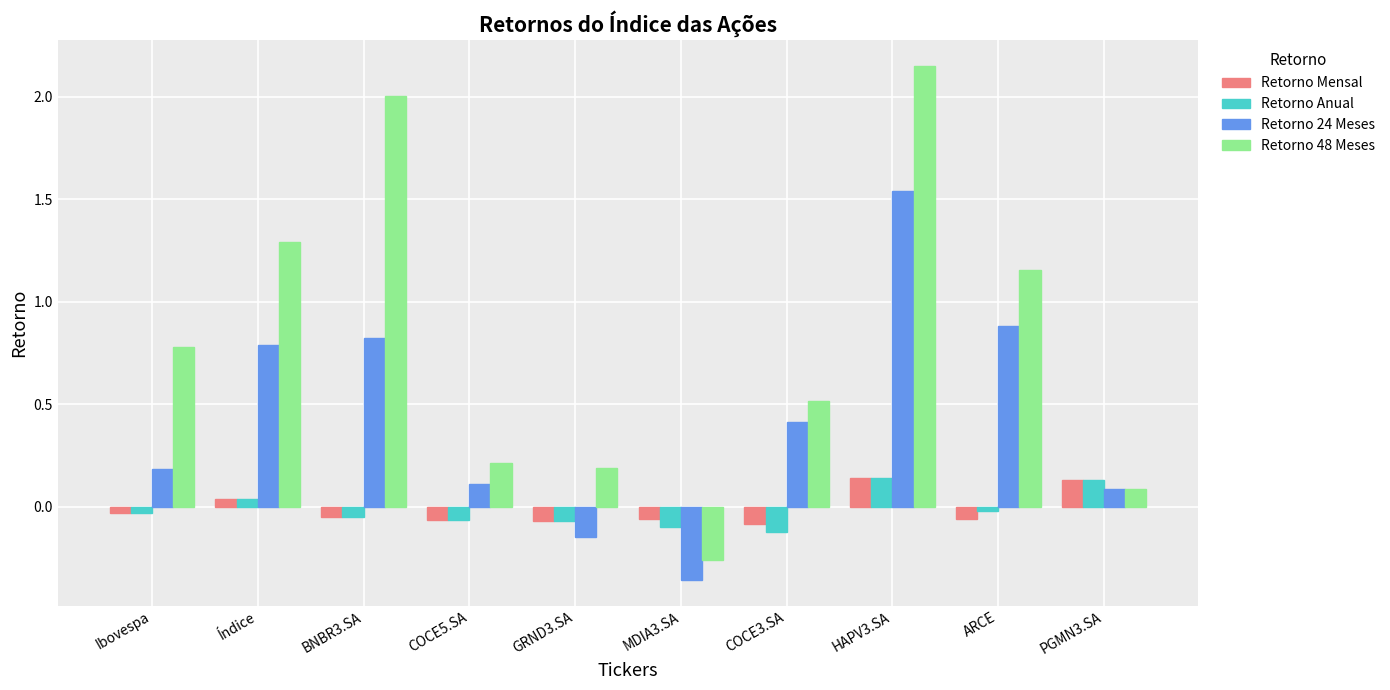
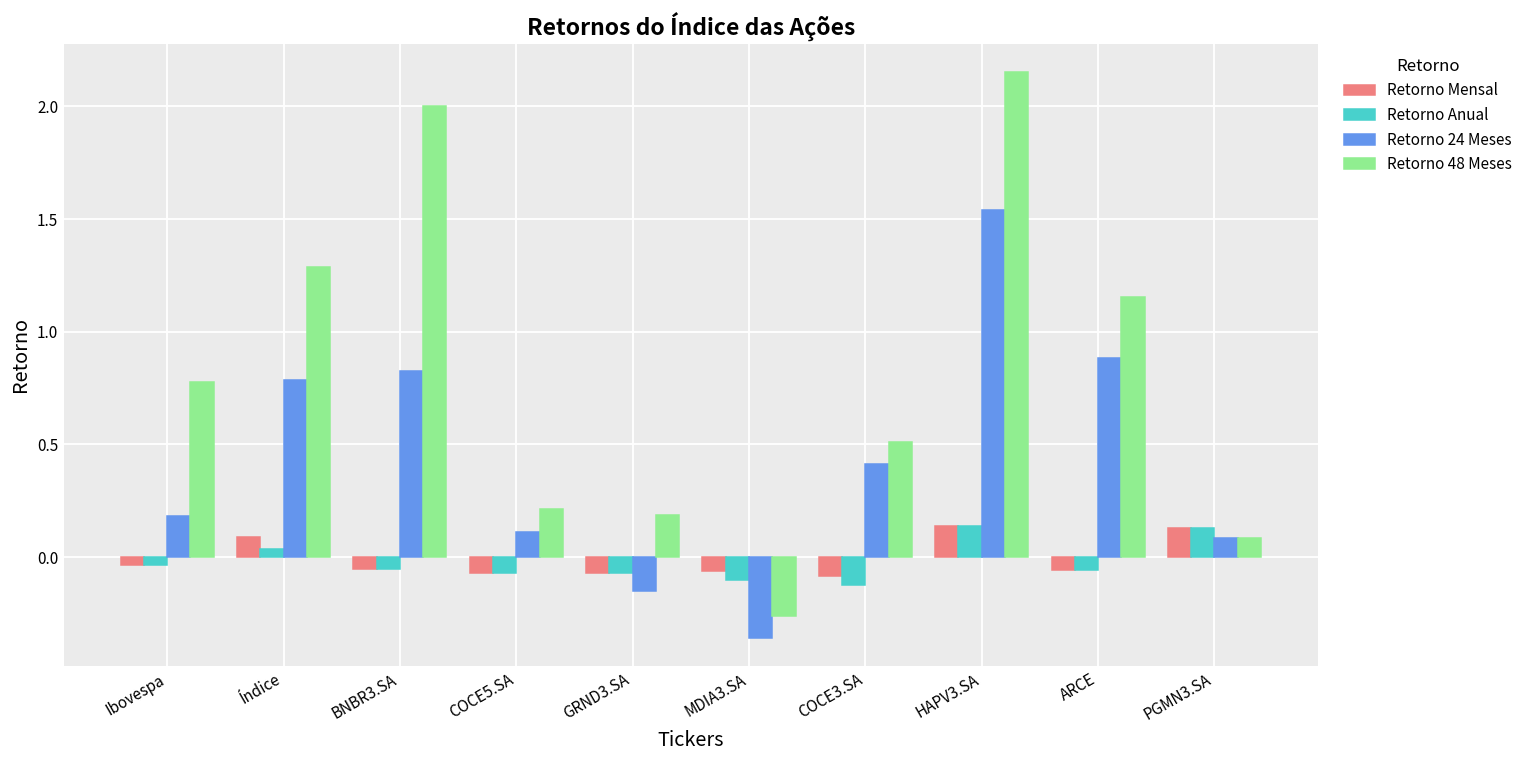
  {
    "Retorno Mensal": {
      "Ibovespa": -0.03,
-     "Índice": 0.04,
+     "Índice": 0.09,
      "BNBR3.SA": -0.05,
      "COCE5.SA": -0.07,
      "GRND3.SA": -0.07,
      "MDIA3.SA": -0.06,
      "COCE3.SA": -0.08,
      "HAPV3.SA": 0.14,
      "ARCE": -0.06,
      "PGMN3.SA": 0.13
    },
    "Retorno Anual": {
      "Ibovespa": -0.03,
      "Índice": 0.04,
      "BNBR3.SA": -0.05,
      "COCE5.SA": -0.07,
      "GRND3.SA": -0.07,
      "MDIA3.SA": -0.10,
      "COCE3.SA": -0.12,
      "HAPV3.SA": 0.14,
-     "ARCE": -0.02,
+     "ARCE": -0.06,
      "PGMN3.SA": 0.13
    },
    "Retorno 24 Meses": {
      "Ibovespa": 0.18,
      "Índice": 0.79,
      "BNBR3.SA": 0.82,
      "COCE5.SA": 0.11,
      "GRND3.SA": -0.15,
      "MDIA3.SA": -0.36,
      "COCE3.SA": 0.41,
      "HAPV3.SA": 1.54,
      "ARCE": 0.88,
      "PGMN3.SA": 0.09
    },
    "Retorno 48 Meses": {
      "Ibovespa": 0.78,
      "Índice": 1.29,
      "BNBR3.SA": 2.00,
      "COCE5.SA": 0.21,
      "GRND3.SA": 0.19,
      "MDIA3.SA": -0.26,
      "COCE3.SA": 0.51,
      "HAPV3.SA": 2.15,
      "ARCE": 1.16,
      "PGMN3.SA": 0.09
    }
  }
